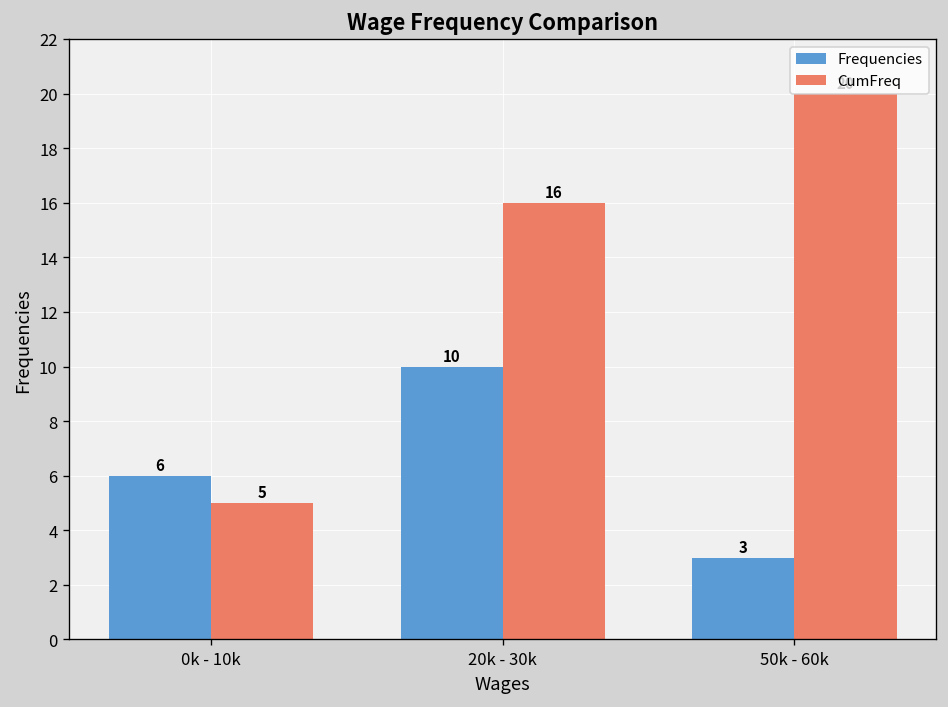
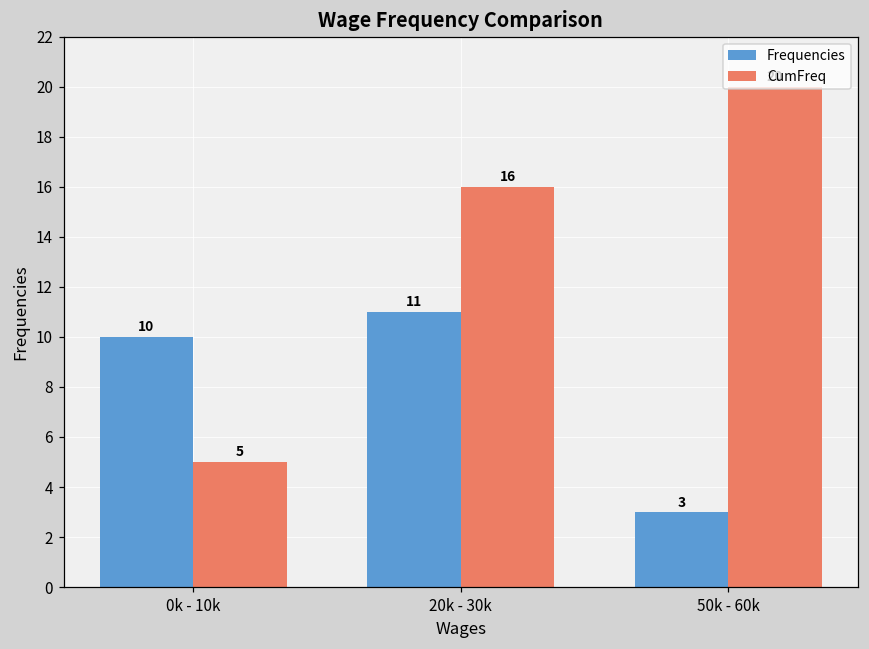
  {
    "Frequencies": {
-     "0k - 10k": 6,
-     "20k - 30k": 10,
+     "0k - 10k": 10,
+     "20k - 30k": 11,
      "50k - 60k": 3
    },
    "CumFreq": {
      "0k - 10k": 5,
      "20k - 30k": 16
    }
  }
